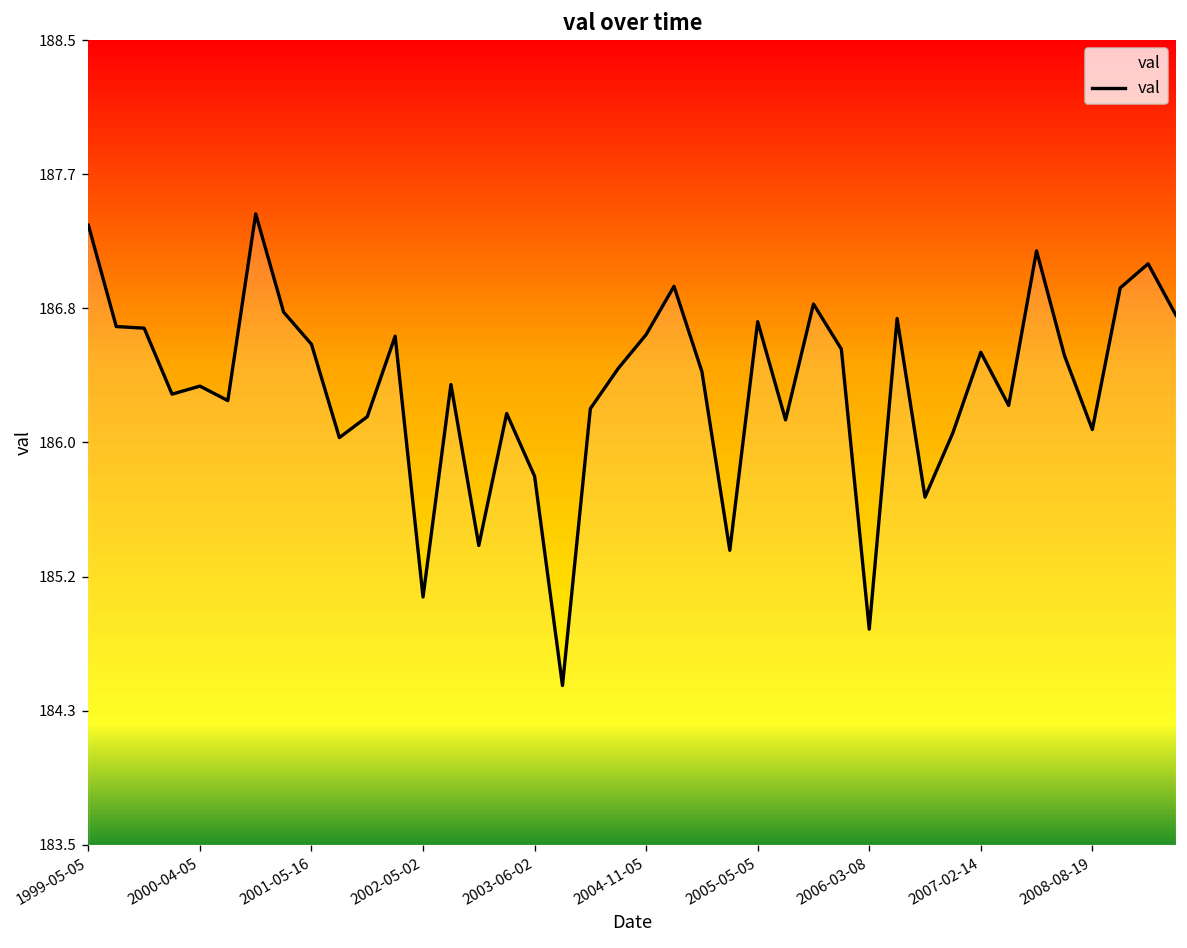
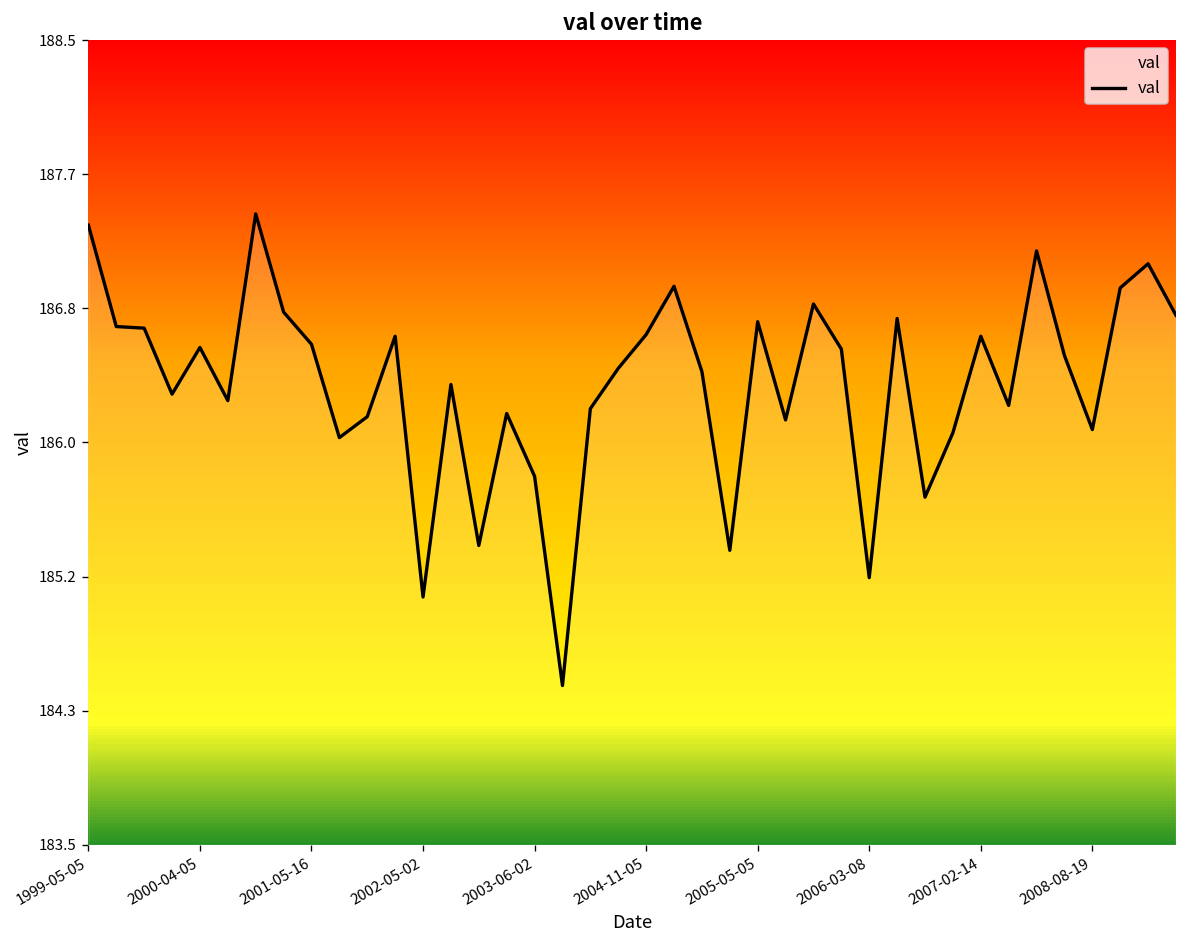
  {
    "1999-05-05": 187.35,
-   "2000-04-05": 186.35,
+   "2000-04-05": 186.59,
    "2001-05-16": 186.61,
    "2002-05-02": 185.04,
    "2003-06-02": 185.79,
    "2004-11-05": 186.67,
    "2005-05-05": 186.75,
-   "2006-03-08": 184.84,
-   "2007-02-14": 186.56,
+   "2006-03-08": 185.16,
+   "2007-02-14": 186.66,
    "2008-08-19": 186.08
  }
